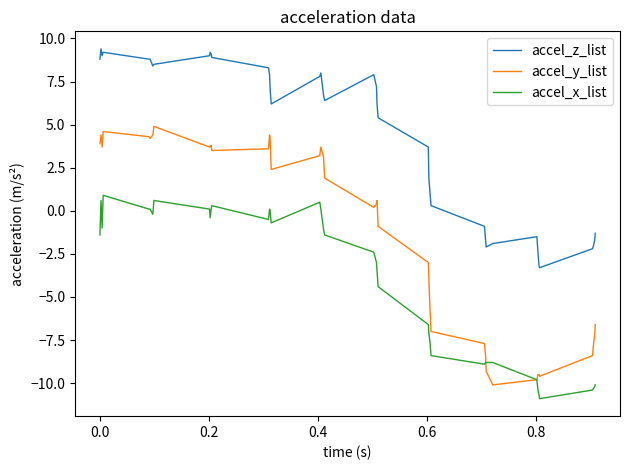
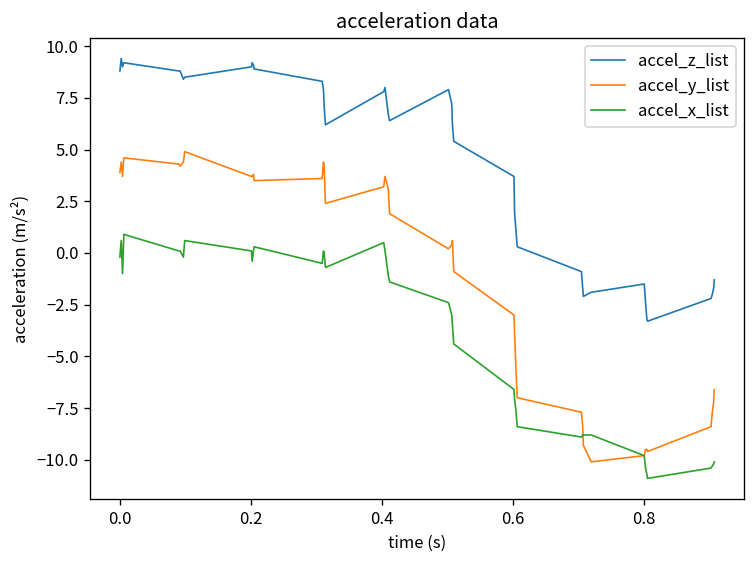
  {
    "accel_z_list": {
      "0.0": 8.8
    },
    "accel_y_list": {
      "0.0": 3.9
    },
    "accel_x_list": {
-     "0.0": -1.4
+     "0.0": -0.2
    }
  }
